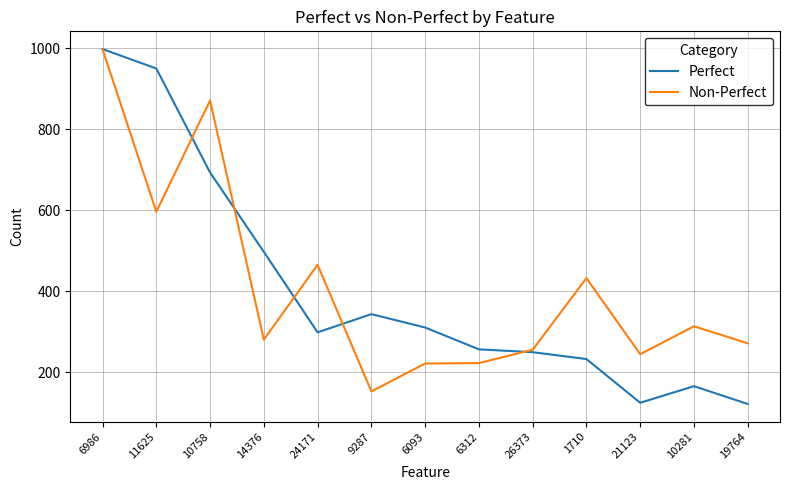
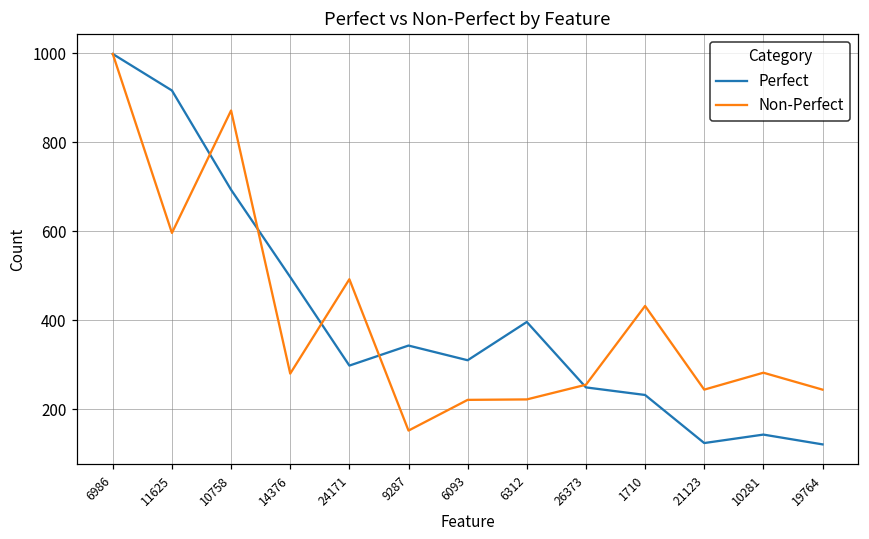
  {
    "Perfect": {
-     "11625": 950,
+     "11625": 920,
      "10758": 690,
      "14376": 500,
      "24171": 300,
      "9287": 340,
      "6093": 310,
-     "6312": 260,
+     "6312": 400,
      "1710": 230,
      "21123": 120,
-     "10281": 170,
+     "10281": 140,
      "19764": 120
    },
    "Non-Perfect": {
      "11625": 600,
      "10758": 870,
      "14376": 280,
-     "24171": 470,
+     "24171": 490,
      "9287": 150,
      "6093": 220,
      "6312": 220,
      "1710": 430,
      "21123": 240,
-     "10281": 310,
-     "19764": 270
+     "10281": 280,
+     "19764": 240
    }
  }
